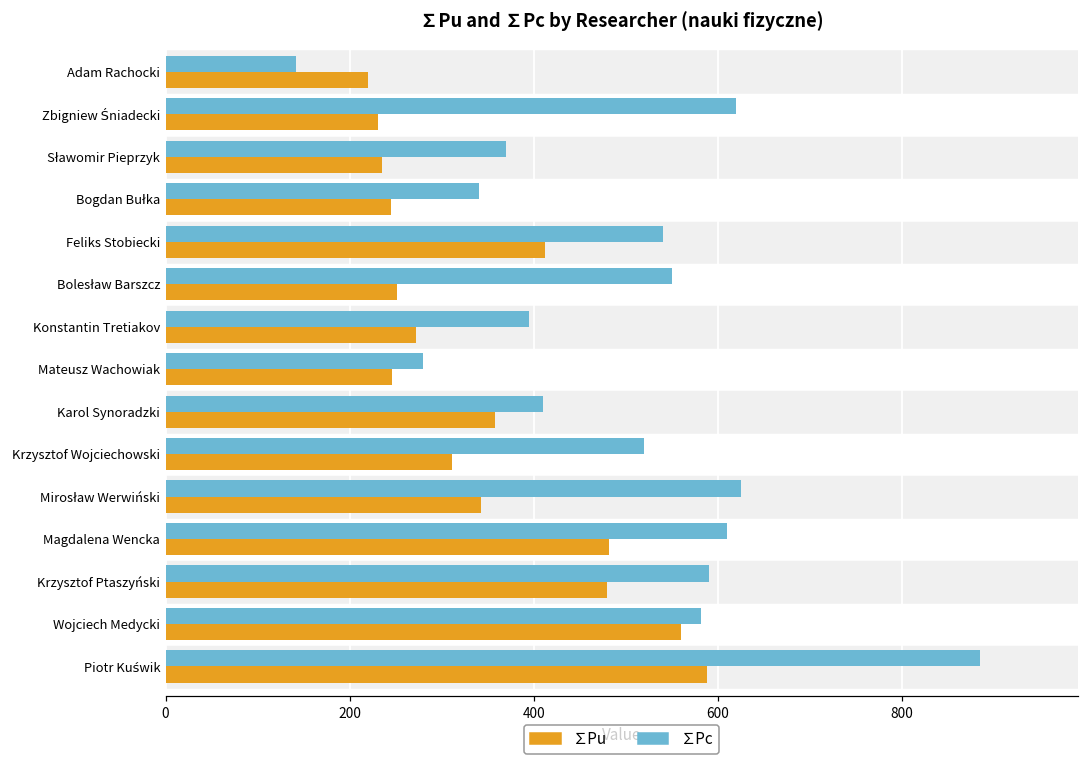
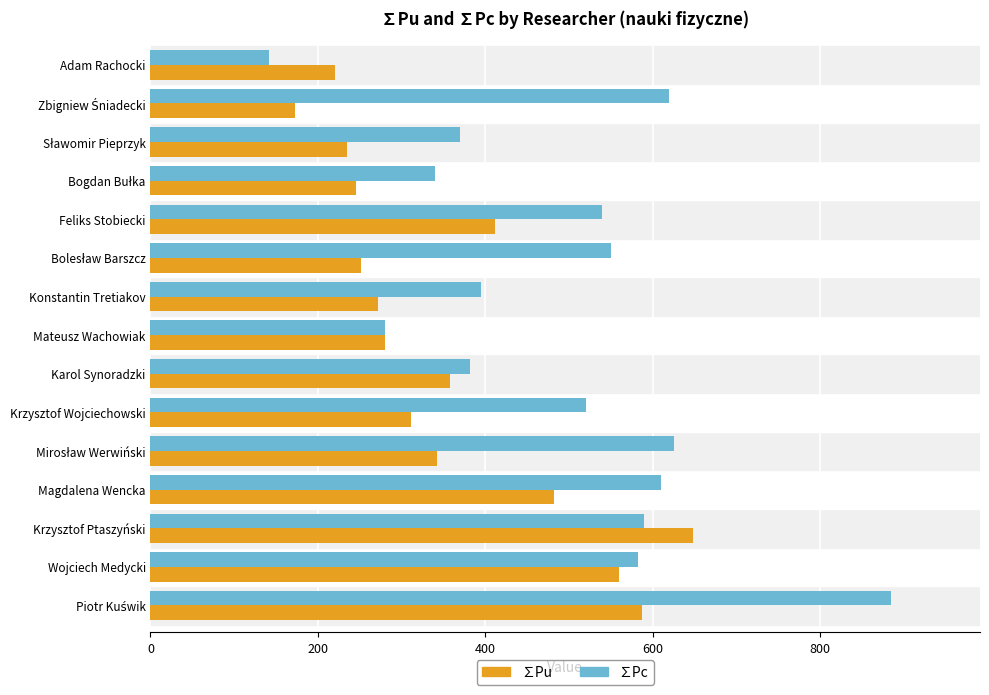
  {
    "∑Pc": {
      "Adam Rachocki": 140,
      "Zbigniew Śniadecki": 620,
      "Sławomir Pieprzyk": 370,
      "Bogdan Bułka": 340,
      "Feliks Stobiecki": 540,
      "Bolesław Barszcz": 550,
      "Konstantin Tretiakov": 400,
      "Mateusz Wachowiak": 280,
-     "Karol Synoradzki": 410,
+     "Karol Synoradzki": 380,
      "Krzysztof Wojciechowski": 520,
      "Mirosław Werwiński": 630,
      "Magdalena Wencka": 610,
      "Krzysztof Ptaszyński": 590,
      "Wojciech Medycki": 580,
      "Piotr Kuświk": 890
    },
    "∑Pu": {
      "Adam Rachocki": 220,
-     "Zbigniew Śniadecki": 230,
+     "Zbigniew Śniadecki": 170,
      "Sławomir Pieprzyk": 230,
      "Bogdan Bułka": 250,
      "Feliks Stobiecki": 410,
      "Bolesław Barszcz": 250,
      "Konstantin Tretiakov": 270,
-     "Mateusz Wachowiak": 250,
+     "Mateusz Wachowiak": 280,
      "Karol Synoradzki": 360,
      "Krzysztof Wojciechowski": 310,
      "Mirosław Werwiński": 340,
      "Magdalena Wencka": 480,
-     "Krzysztof Ptaszyński": 480,
+     "Krzysztof Ptaszyński": 650,
      "Wojciech Medycki": 560,
      "Piotr Kuświk": 590
    }
  }
